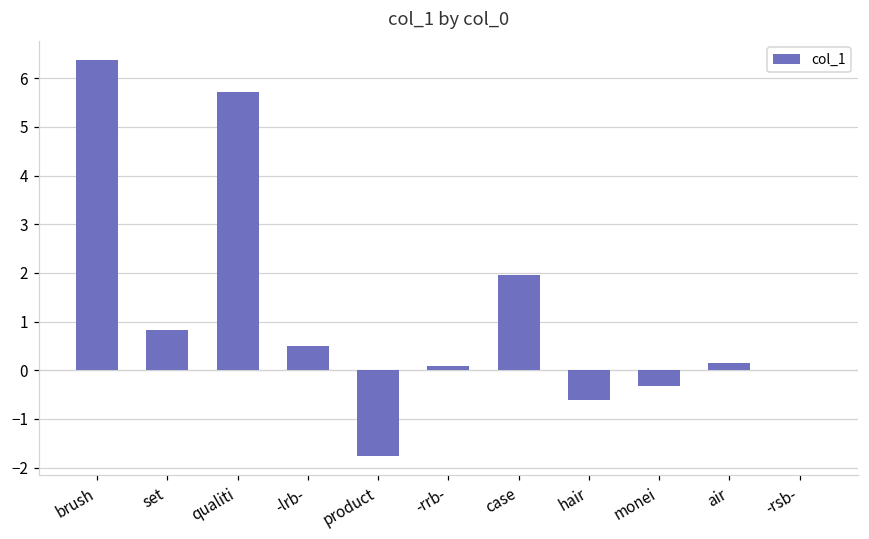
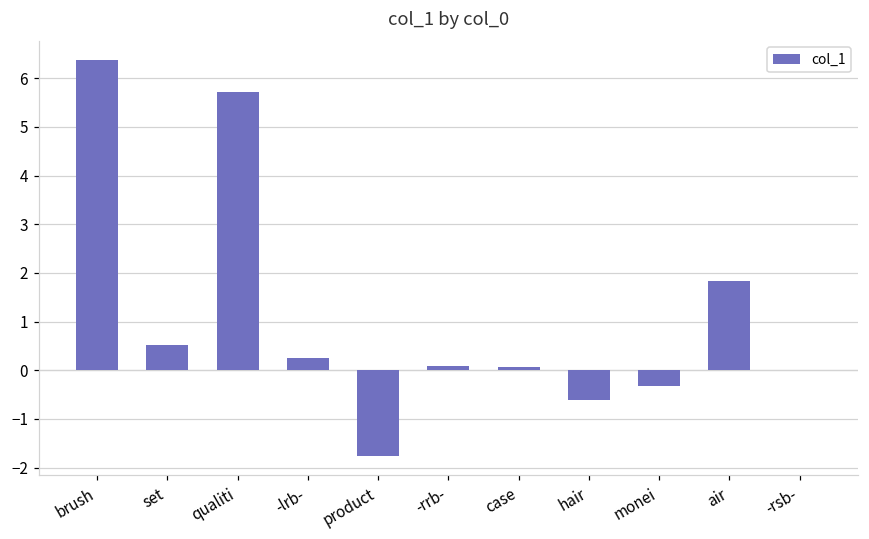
  {
    "brush": 6.4,
-   "set": 0.8,
+   "set": 0.5,
    "qualiti": 5.7,
-   "-lrb-": 0.5,
+   "-lrb-": 0.3,
    "product": -1.8,
    "-rrb-": 0.1,
-   "case": 2.0,
+   "case": 0.1,
    "hair": -0.6,
    "monei": -0.3,
-   "air": 0.1,
+   "air": 1.8,
    "-rsb-": 0.0
  }
